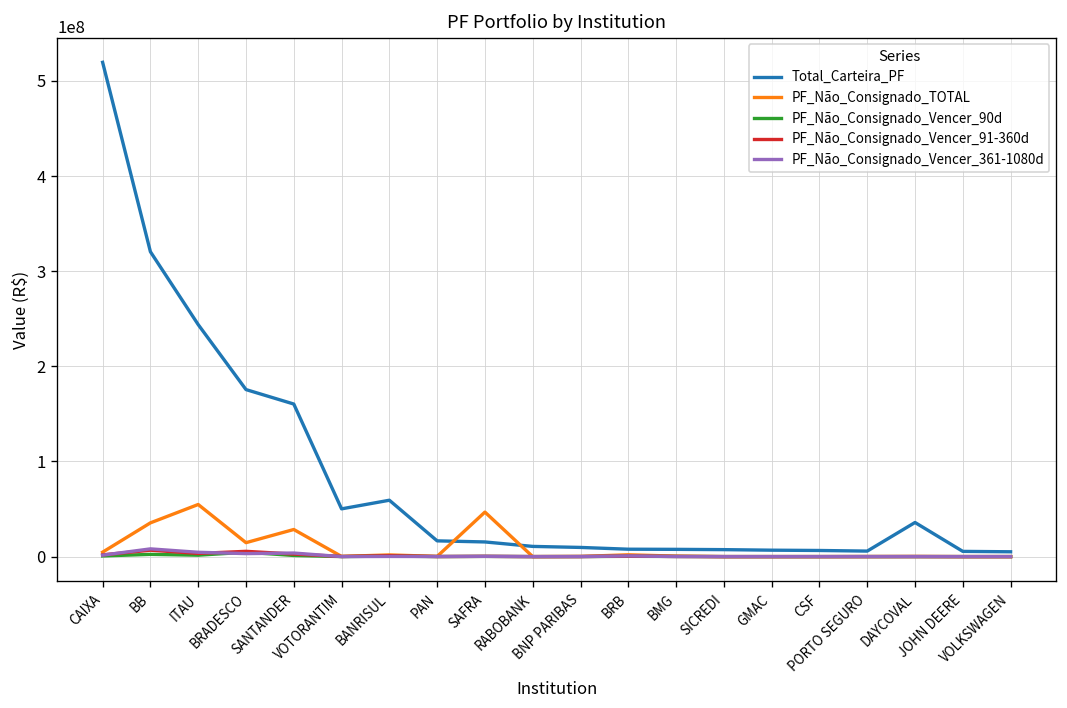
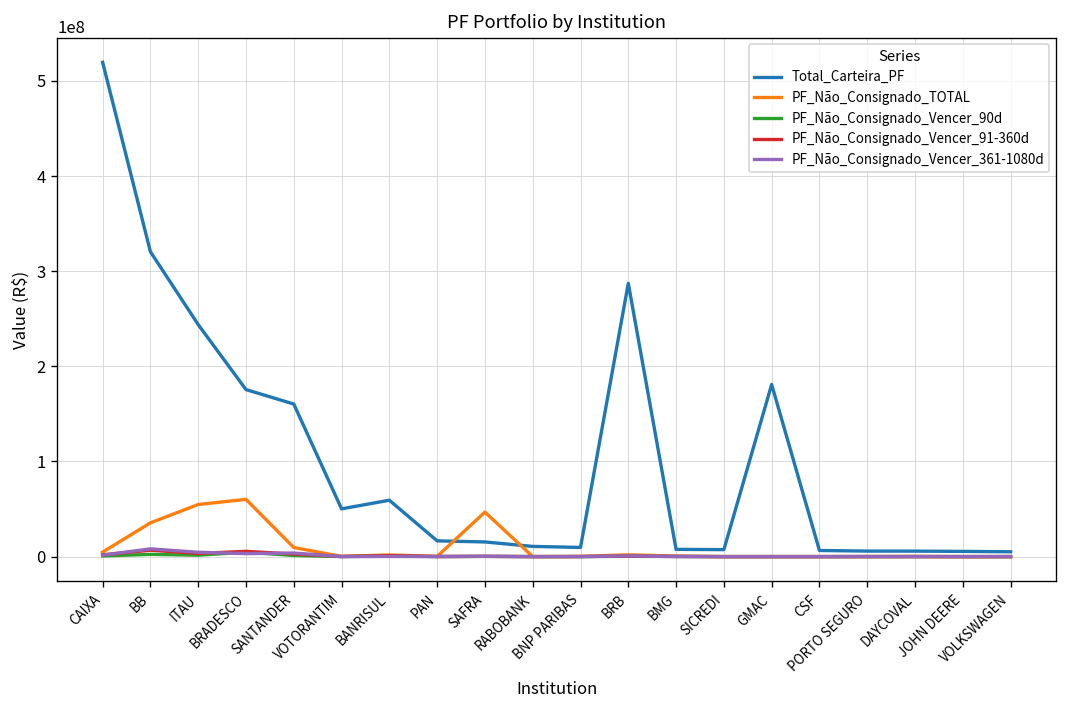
  {
    "Total_Carteira_PF": {
      "CAIXA": 520000000,
      "BB": 320000000,
      "ITAU": 240000000,
      "BRADESCO": 180000000,
      "SANTANDER": 160000000,
      "VOTORANTIM": 50000000,
      "BANRISUL": 60000000,
      "PAN": 20000000,
      "SAFRA": 20000000,
      "RABOBANK": 10000000,
      "BNP PARIBAS": 10000000,
-     "BRB": 10000000,
+     "BRB": 290000000,
      "BMG": 10000000,
      "SICREDI": 10000000,
-     "GMAC": 10000000,
+     "GMAC": 180000000,
      "CSF": 10000000,
      "PORTO SEGURO": 10000000,
-     "DAYCOVAL": 40000000,
+     "DAYCOVAL": 10000000,
      "JOHN DEERE": 10000000,
      "VOLKSWAGEN": 10000000
    },
    "PF_Não_Consignado_TOTAL": {
      "BB": 40000000,
      "ITAU": 50000000,
-     "BRADESCO": 10000000,
-     "SANTANDER": 30000000,
+     "BRADESCO": 60000000,
+     "SANTANDER": 10000000,
      "SAFRA": 50000000
    },
    "PF_Não_Consignado_Vencer_90d": {
      "BB": 0
    }
  }
